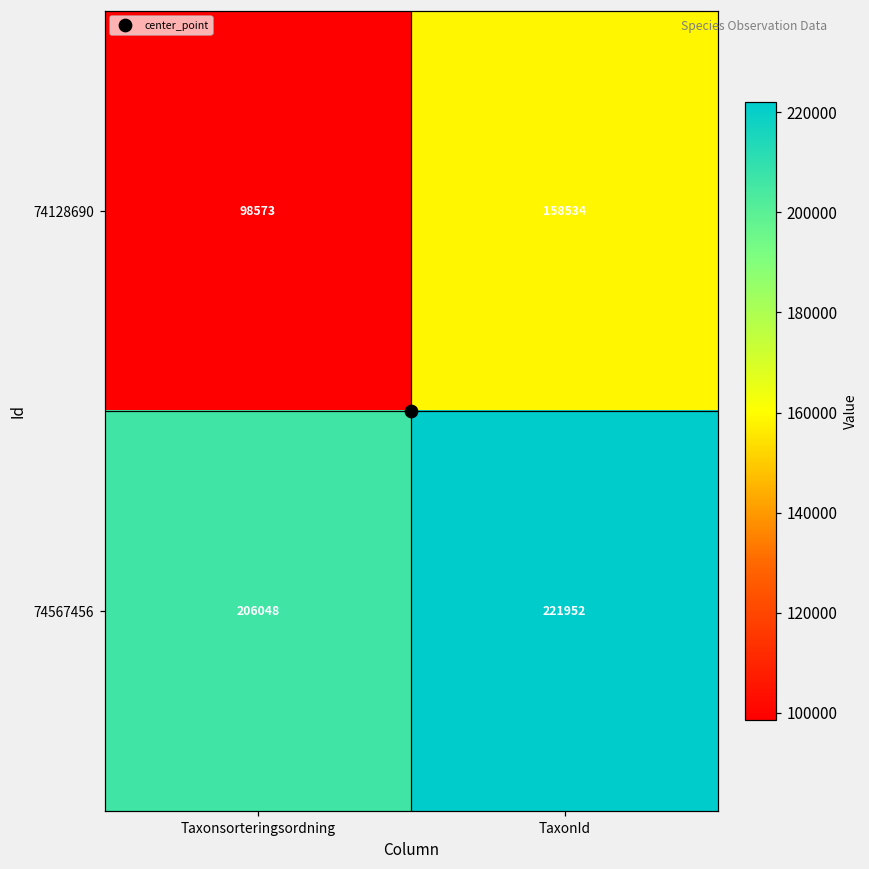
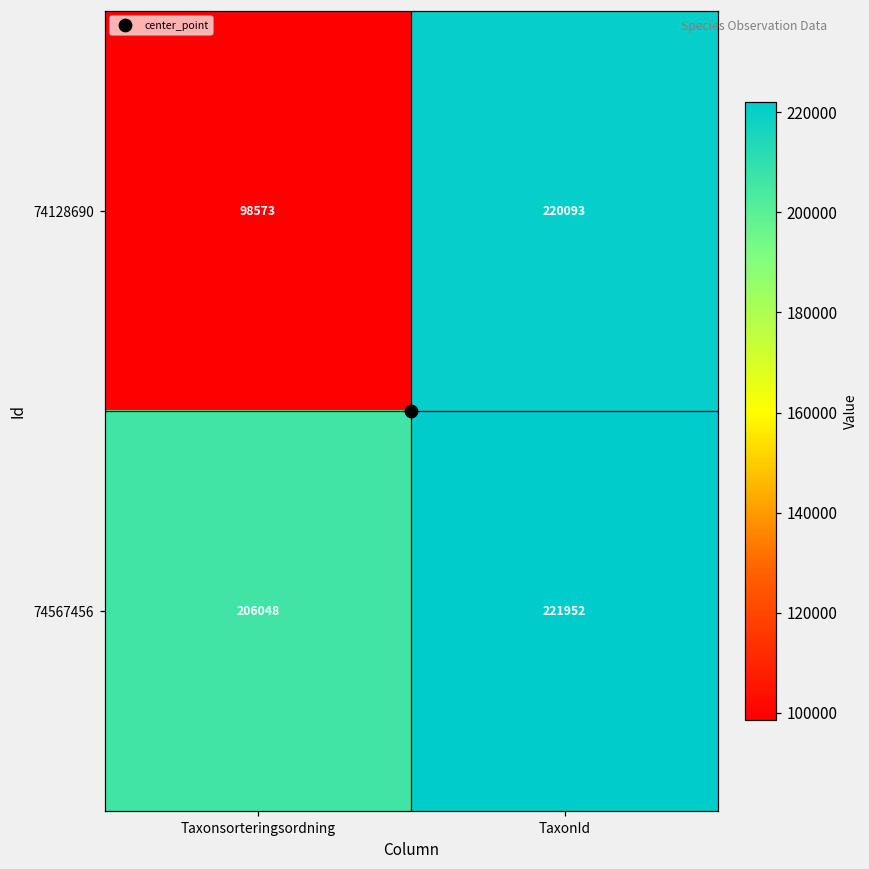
  {
    "74128690": {
      "Taxonsorteringsordning": 98573,
-     "TaxonId": 158534
+     "TaxonId": 220093
    },
    "74567456": {
      "Taxonsorteringsordning": 206048,
      "TaxonId": 221952
    }
  }
